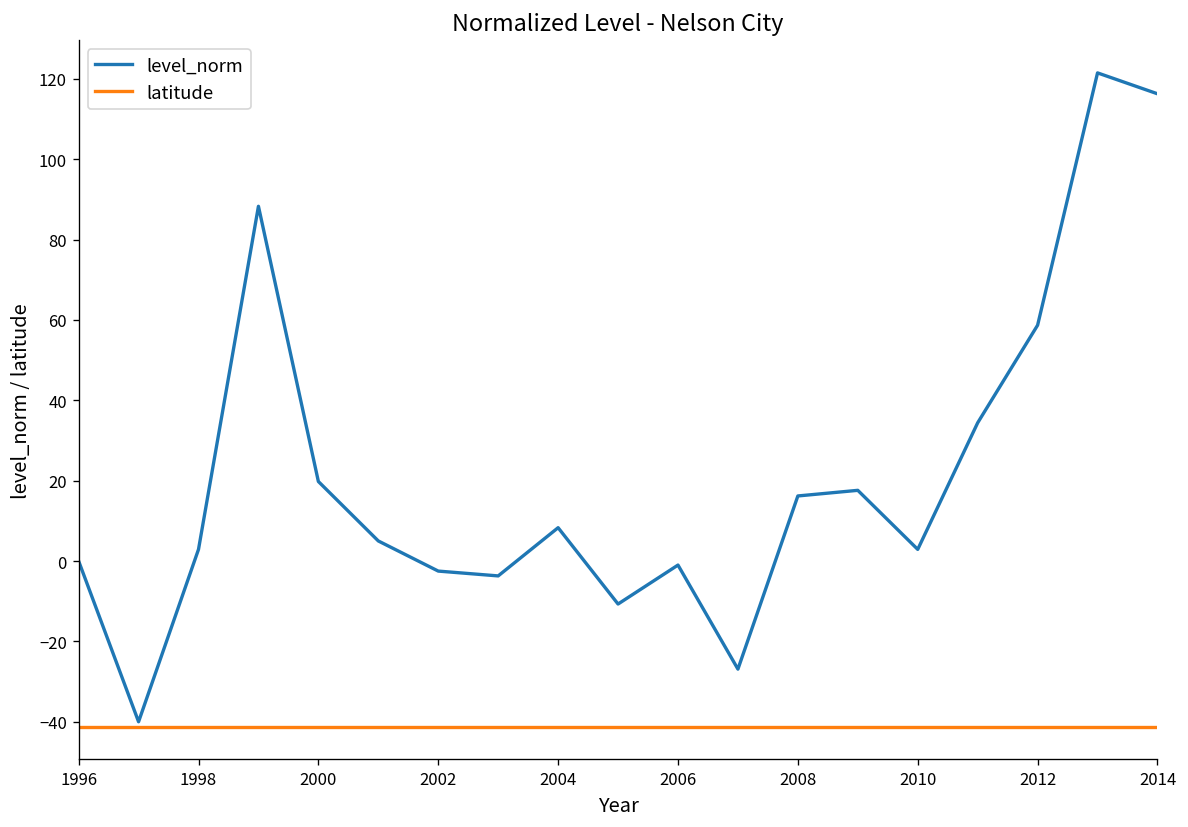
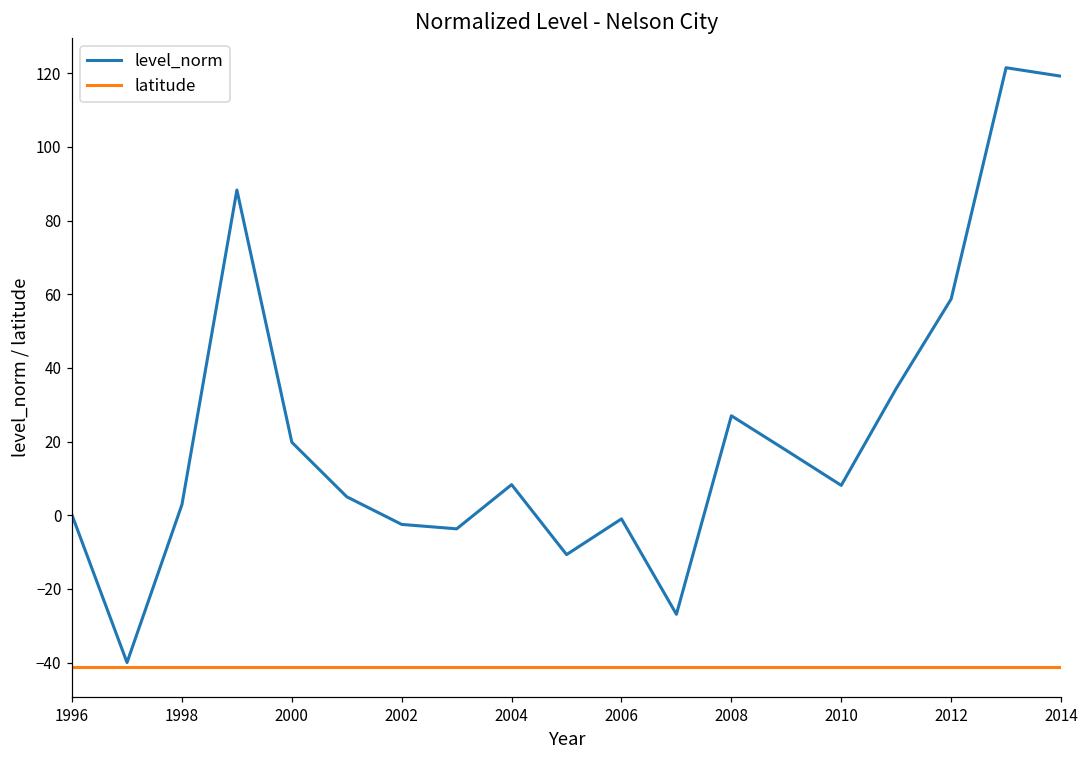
  {
    "level_norm": {
      "1996": 0,
      "1998": 3,
      "2000": 20,
      "2002": -3,
      "2004": 8,
      "2006": -1,
-     "2008": 16,
-     "2010": 3,
+     "2008": 27,
+     "2010": 8,
      "2012": 59,
-     "2014": 116
+     "2014": 119
    },
    "latitude": {
      "1996": -41,
      "1998": -41,
      "2000": -41,
      "2002": -41,
      "2004": -41,
      "2006": -41,
      "2008": -41,
      "2010": -41,
      "2012": -41,
      "2014": -41
    }
  }
